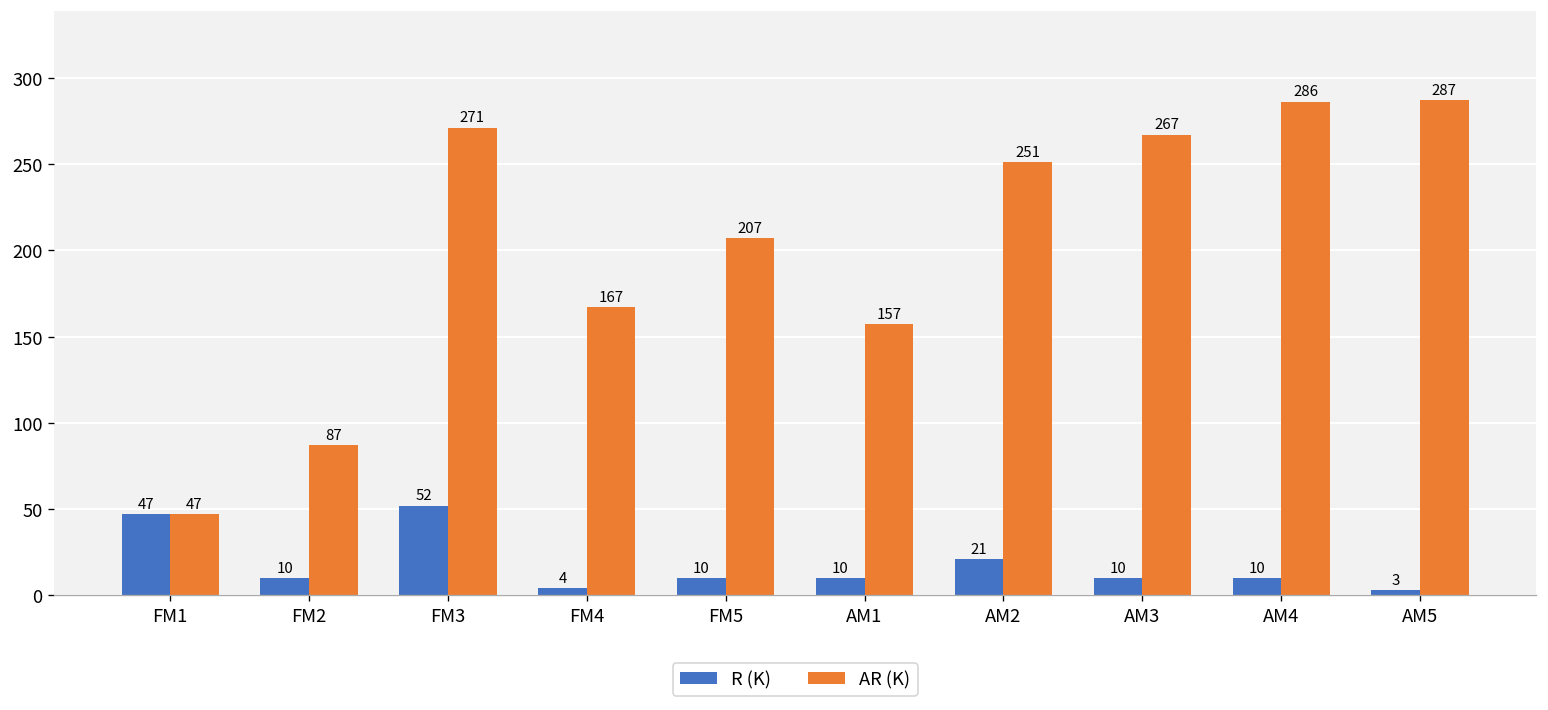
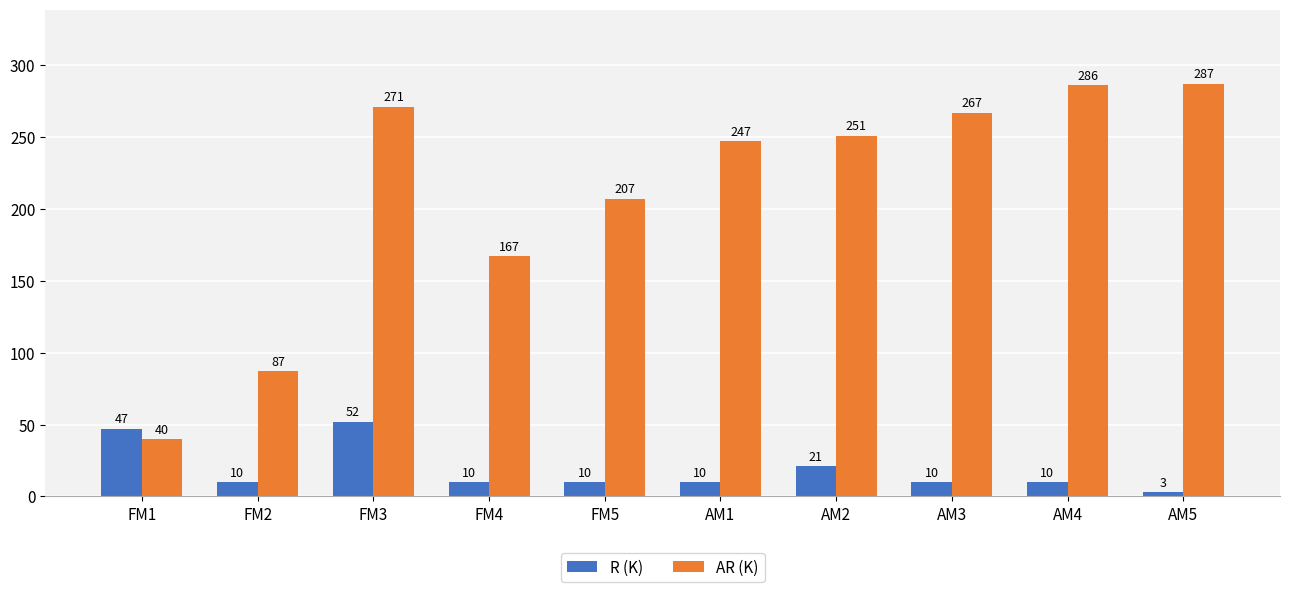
  {
    "R (K)": {
      "FM1": 47,
      "FM2": 10,
      "FM3": 52,
-     "FM4": 4,
+     "FM4": 10,
      "FM5": 10,
      "AM1": 10,
      "AM2": 21,
      "AM3": 10,
      "AM4": 10,
      "AM5": 3
    },
    "AR (K)": {
-     "FM1": 47,
+     "FM1": 40,
      "FM2": 87,
      "FM3": 271,
      "FM4": 167,
      "FM5": 207,
-     "AM1": 157,
+     "AM1": 247,
      "AM2": 251,
      "AM3": 267,
      "AM4": 286,
      "AM5": 287
    }
  }
